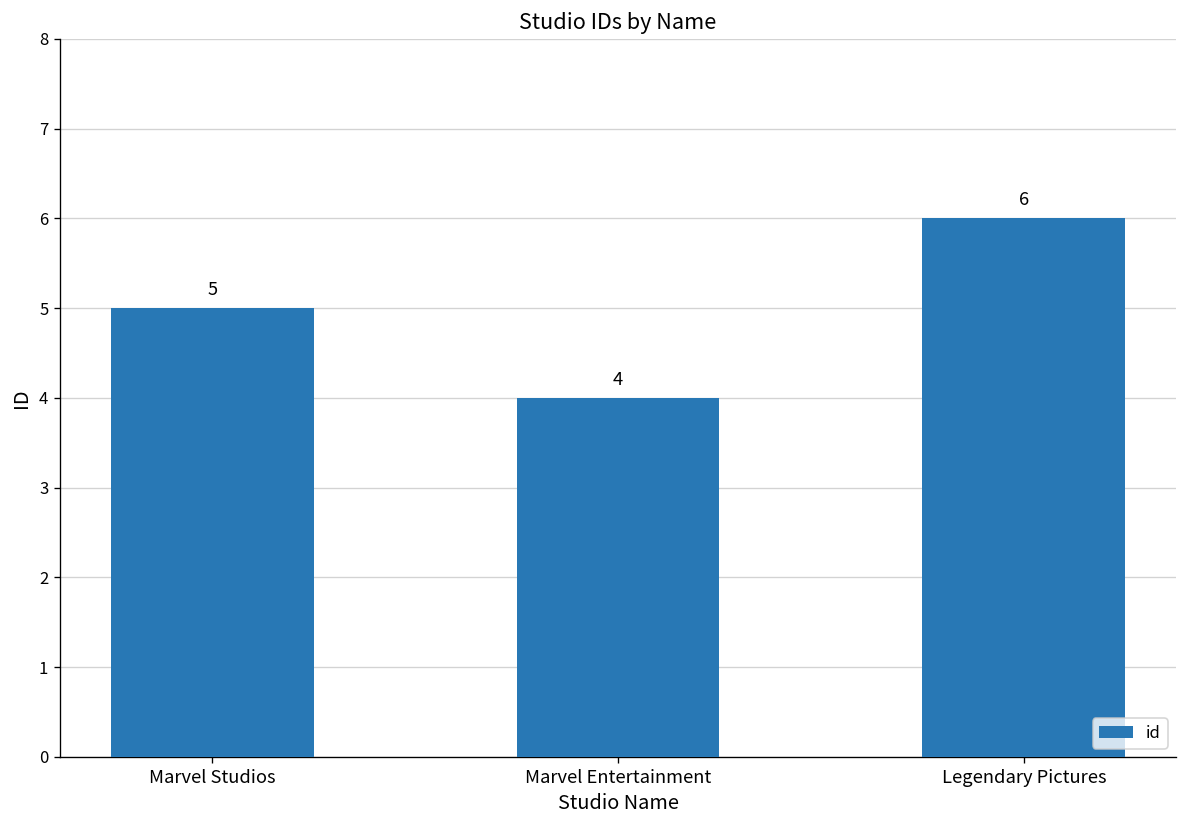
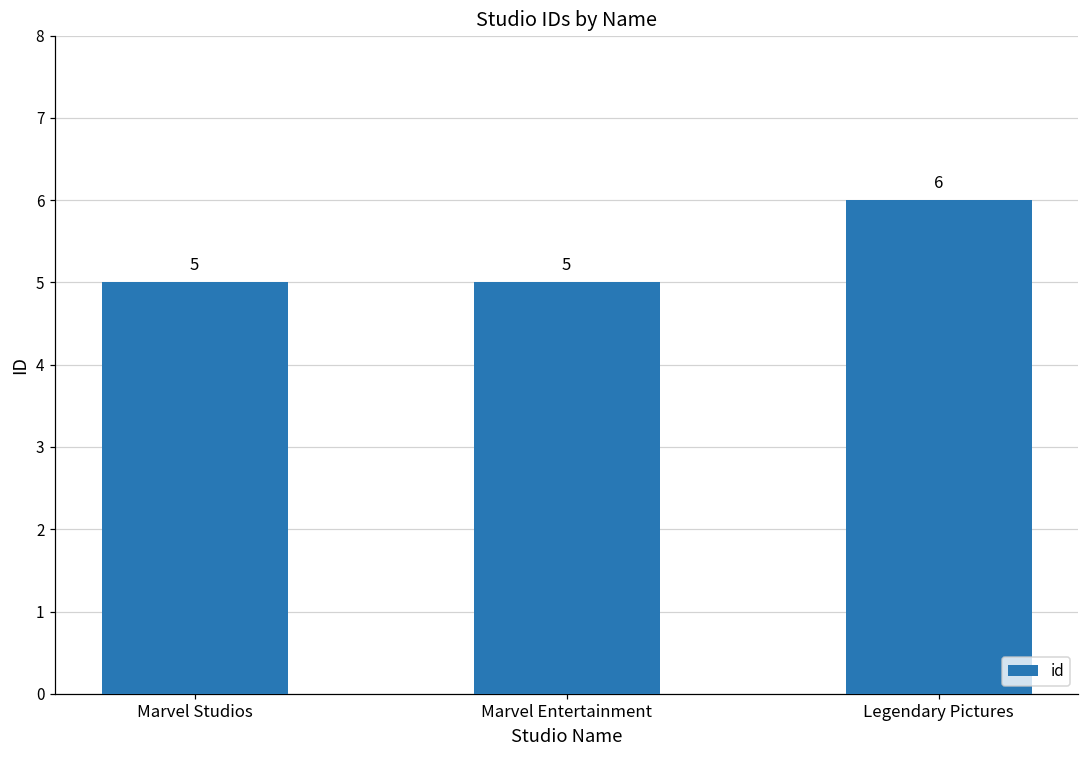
  {
    "Marvel Studios": 5,
-   "Marvel Entertainment": 4,
+   "Marvel Entertainment": 5,
    "Legendary Pictures": 6
  }
